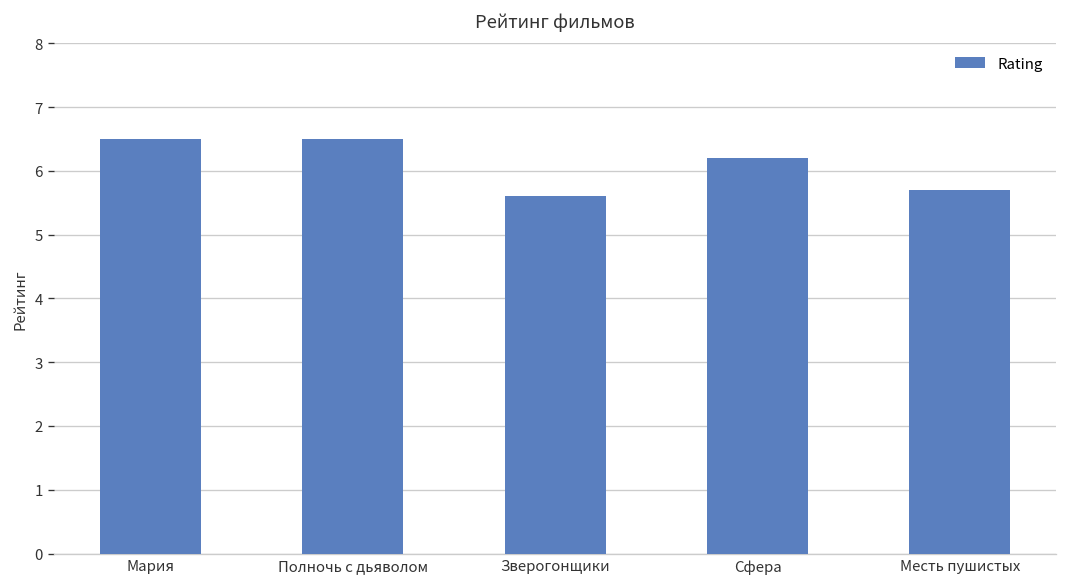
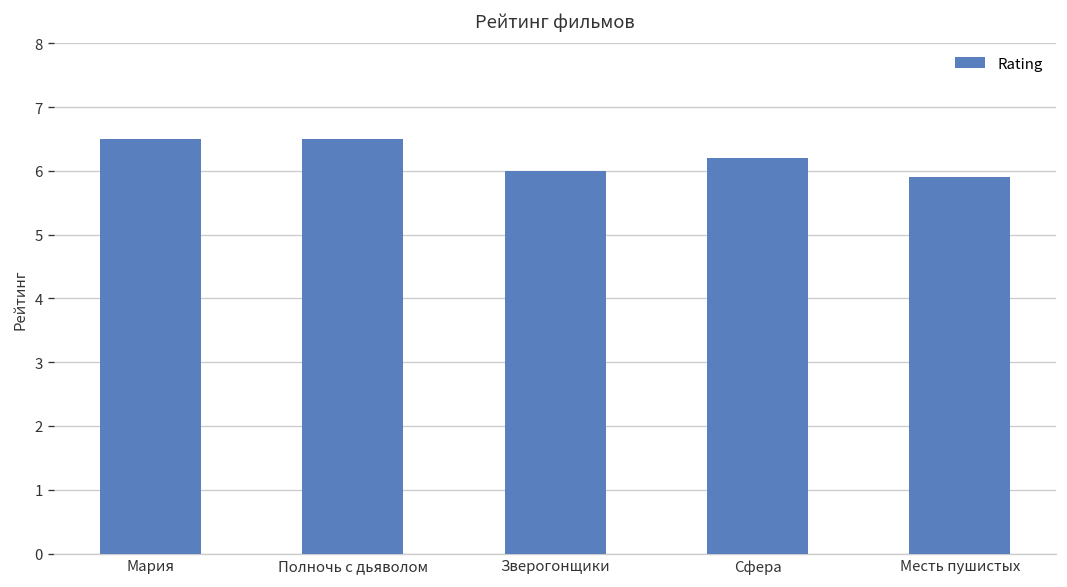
  {
    "Мария": 6.5,
    "Полночь с дьяволом": 6.5,
-   "Зверогонщики": 5.6,
+   "Зверогонщики": 6.0,
    "Сфера": 6.2,
-   "Месть пушистых": 5.7
+   "Месть пушистых": 5.9
  }
